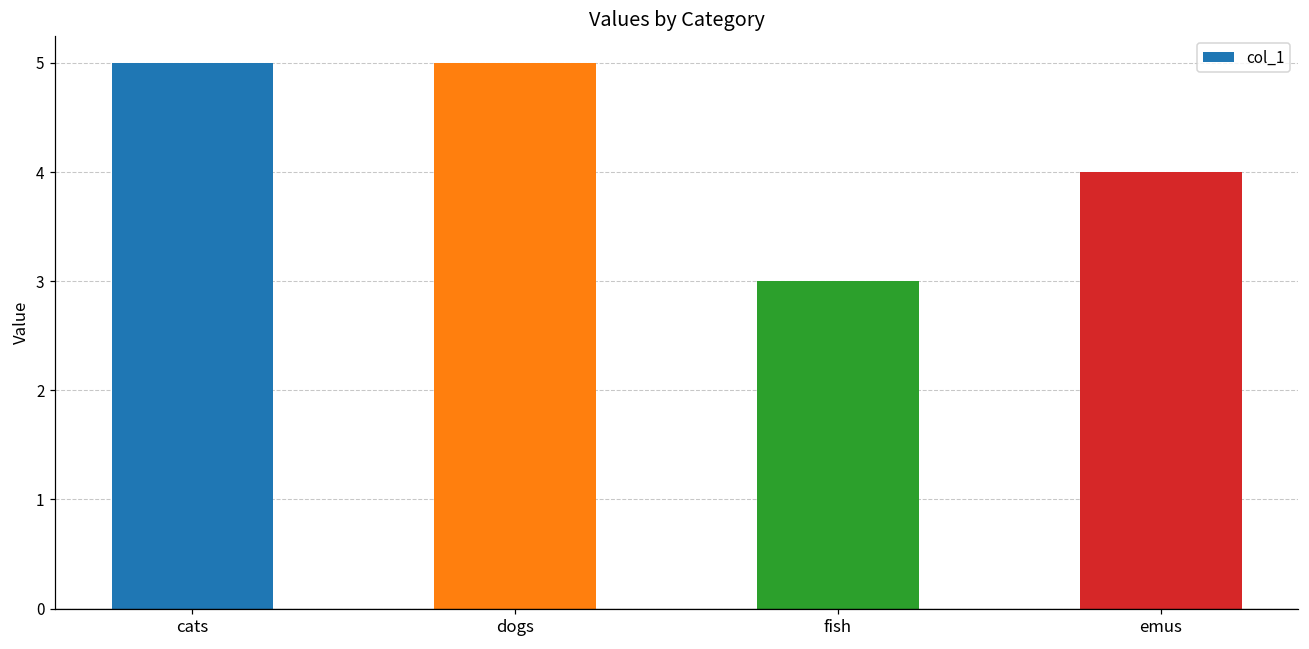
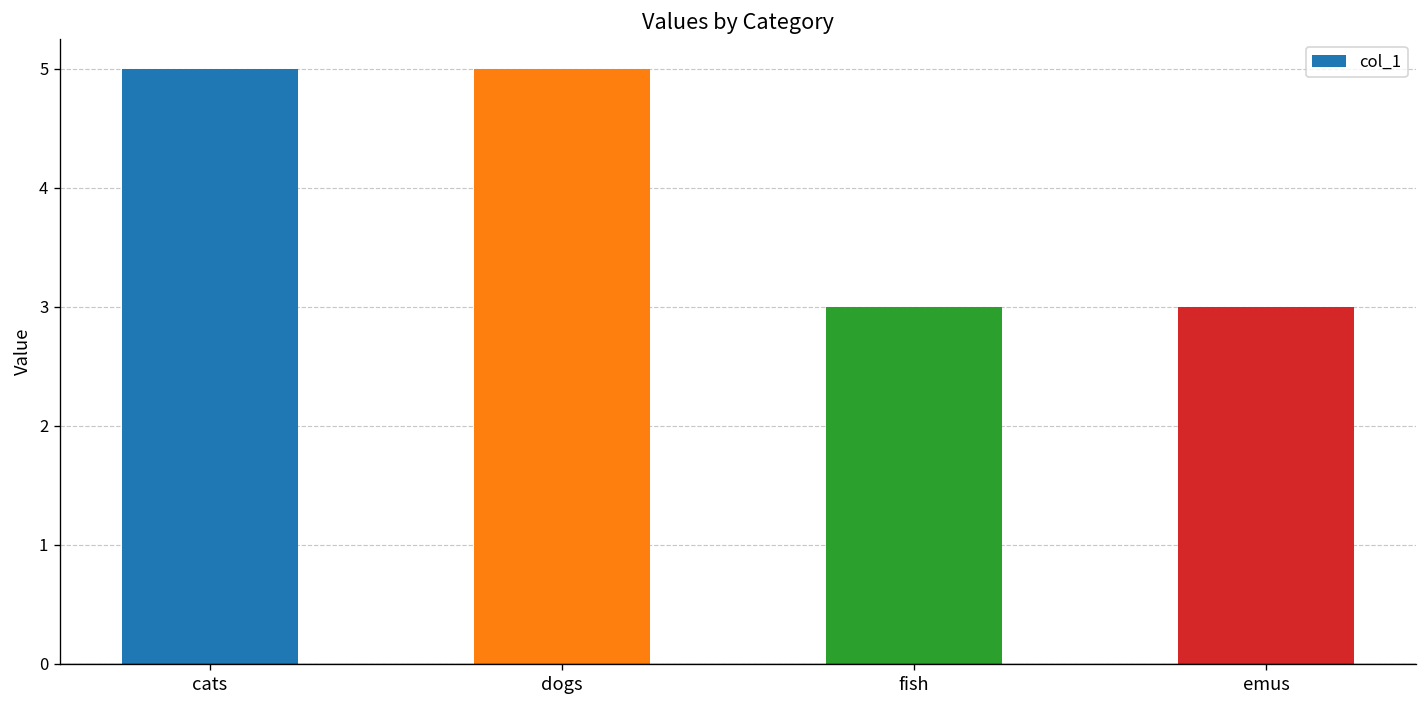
  {
    "cats": 5,
    "dogs": 5,
    "fish": 3,
-   "emus": 4
+   "emus": 3
  }
